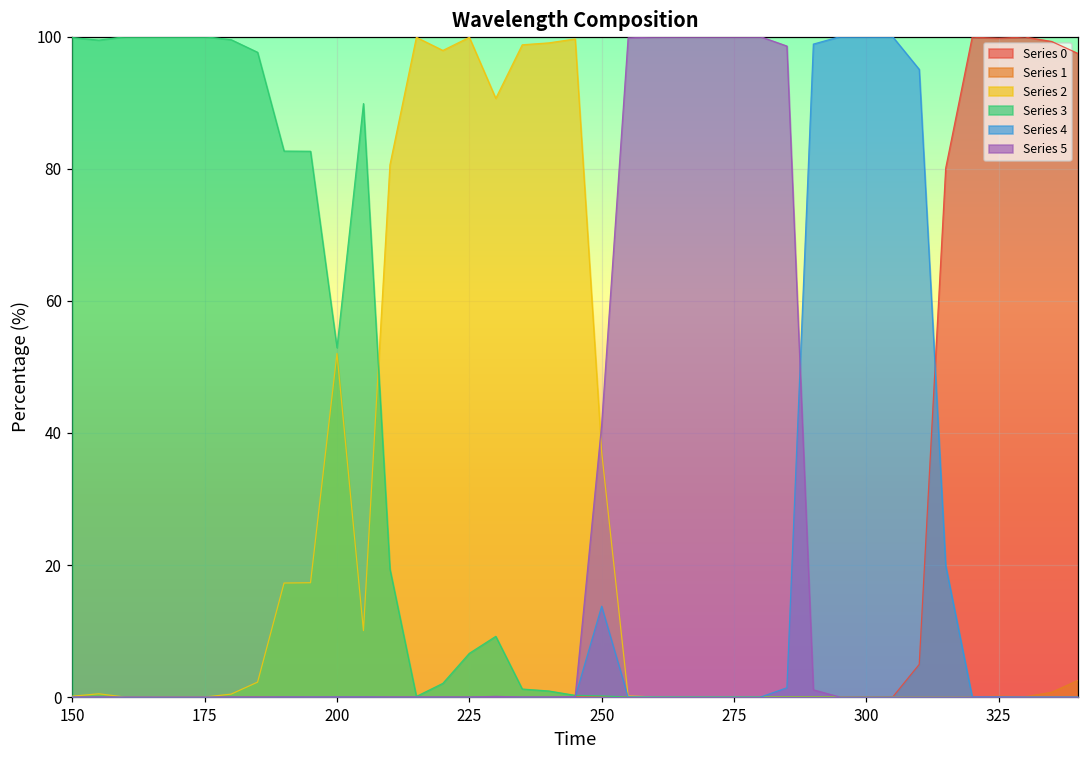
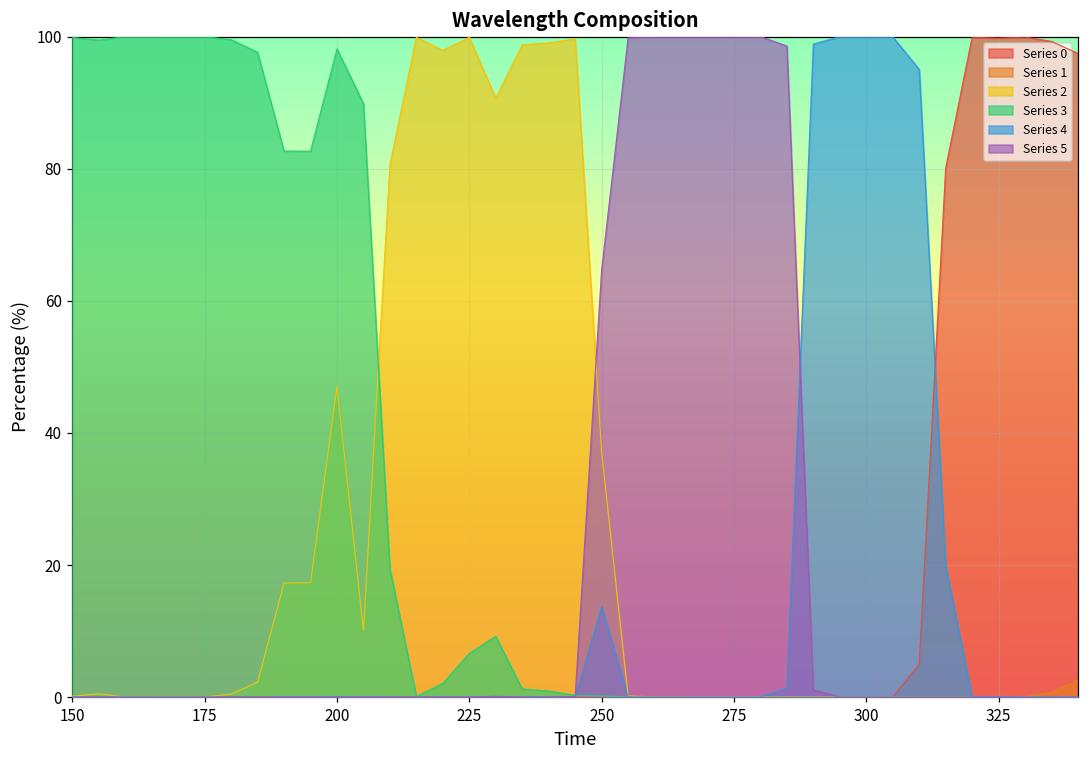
  {
    "Series 2": {
-     "200": 52,
+     "200": 47,
      "225": 100,
      "250": 37
    },
    "Series 3": {
      "150": 100,
      "175": 100,
-     "200": 53,
+     "200": 98,
      "225": 7
    },
    "Series 4": {
      "250": 14,
      "300": 100
    },
    "Series 5": {
-     "250": 41,
+     "250": 65,
      "275": 100
    }
  }
